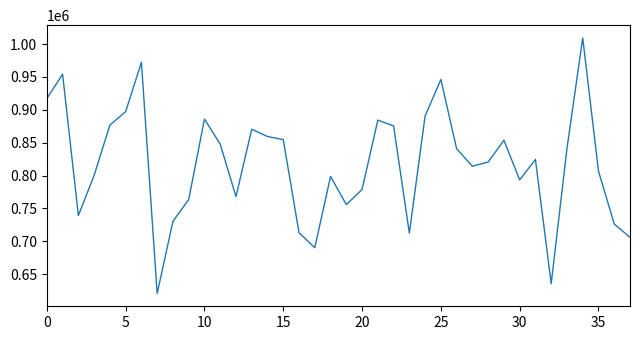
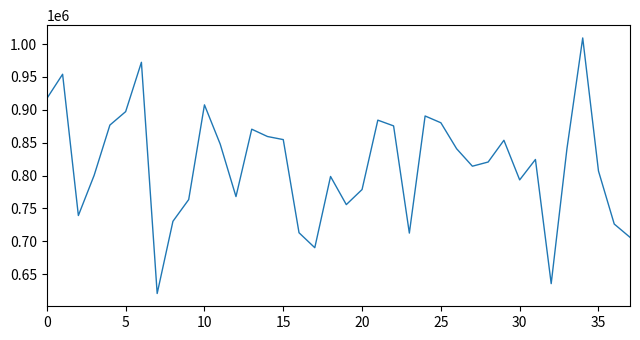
  {
    "0": 920000,
    "5": 900000,
-   "10": 890000,
+   "10": 910000,
    "15": 850000,
    "20": 780000,
-   "25": 950000,
+   "25": 880000,
    "30": 790000,
    "35": 810000
  }
